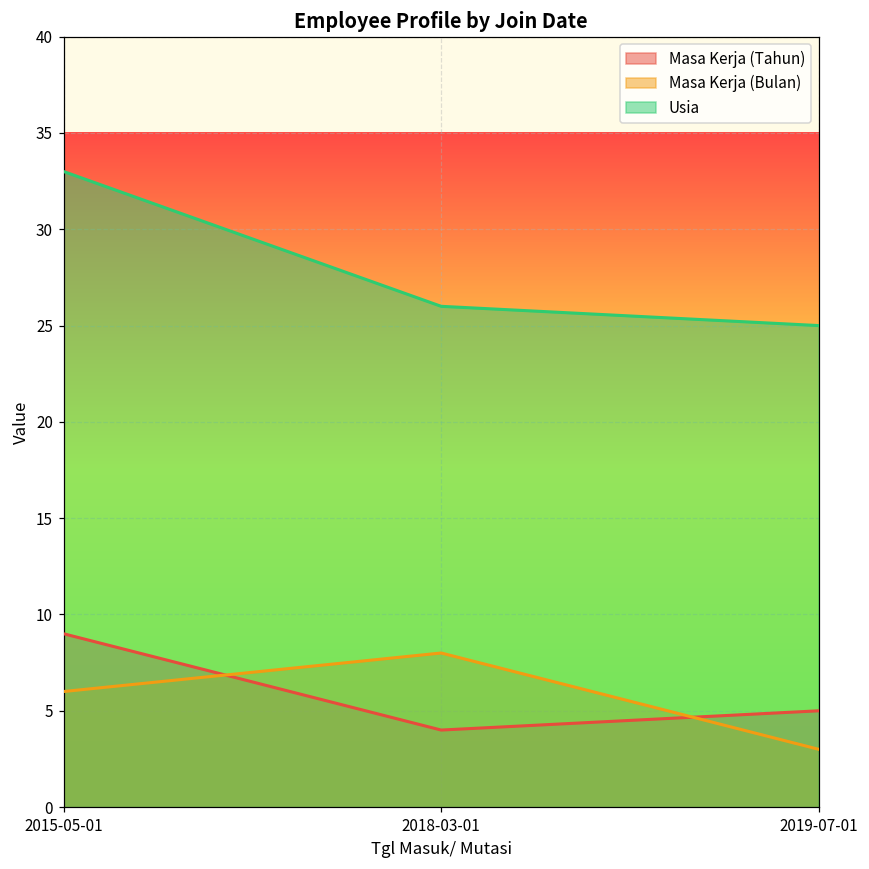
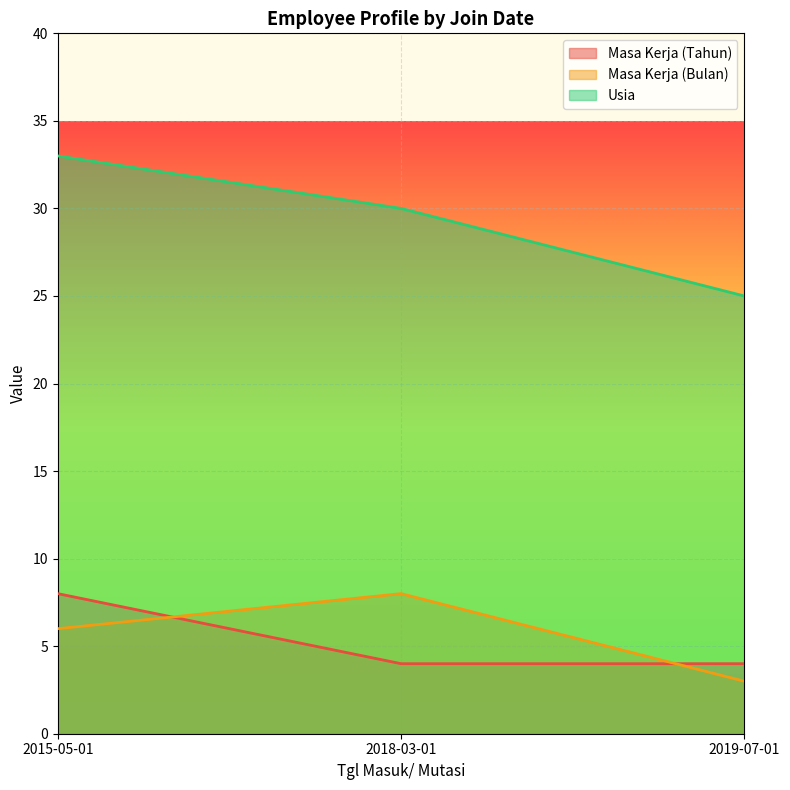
  {
    "Masa Kerja (Tahun)": {
-     "2015-05-01": 9,
+     "2015-05-01": 8,
      "2018-03-01": 4,
-     "2019-07-01": 5
+     "2019-07-01": 4
    },
    "Masa Kerja (Bulan)": {
      "2015-05-01": 6,
      "2018-03-01": 8,
      "2019-07-01": 3
    },
    "Usia": {
      "2015-05-01": 33,
-     "2018-03-01": 26,
+     "2018-03-01": 30,
      "2019-07-01": 25
    }
  }
